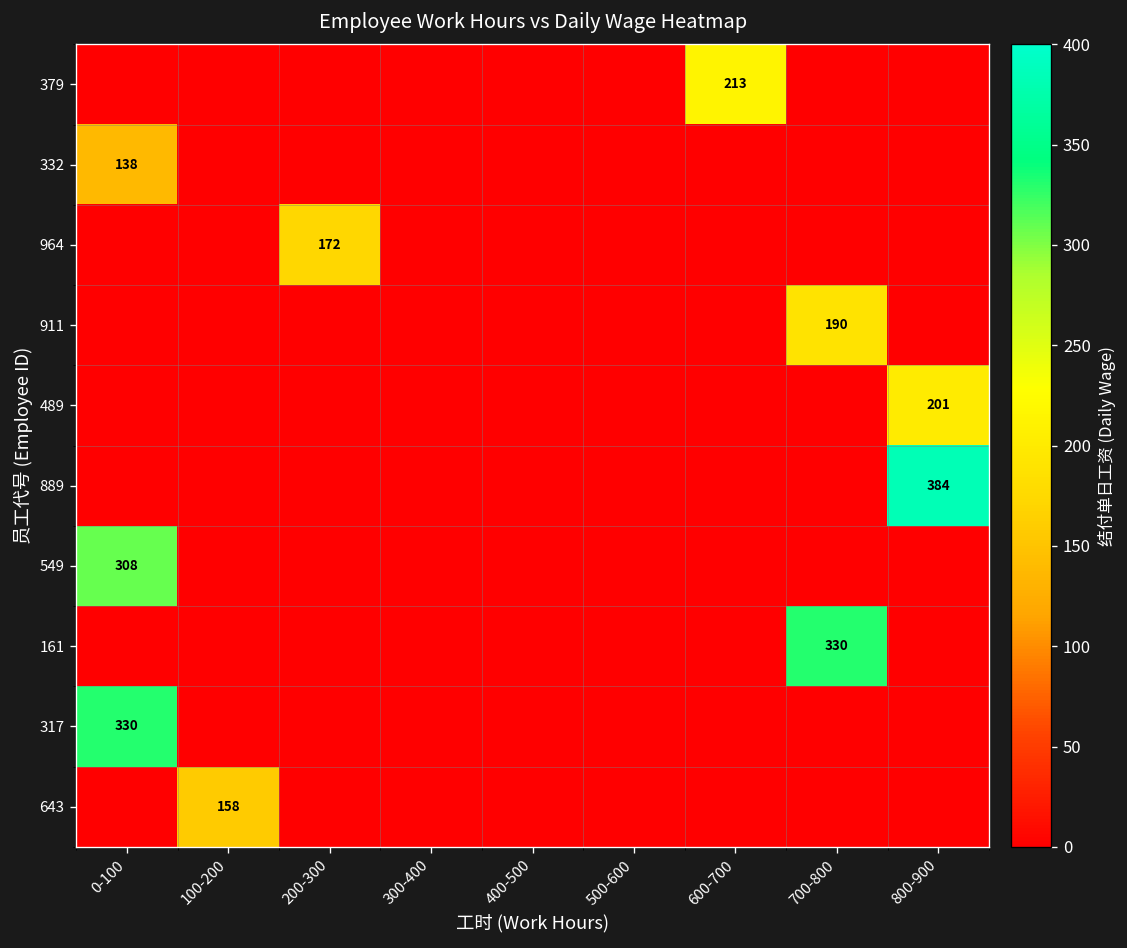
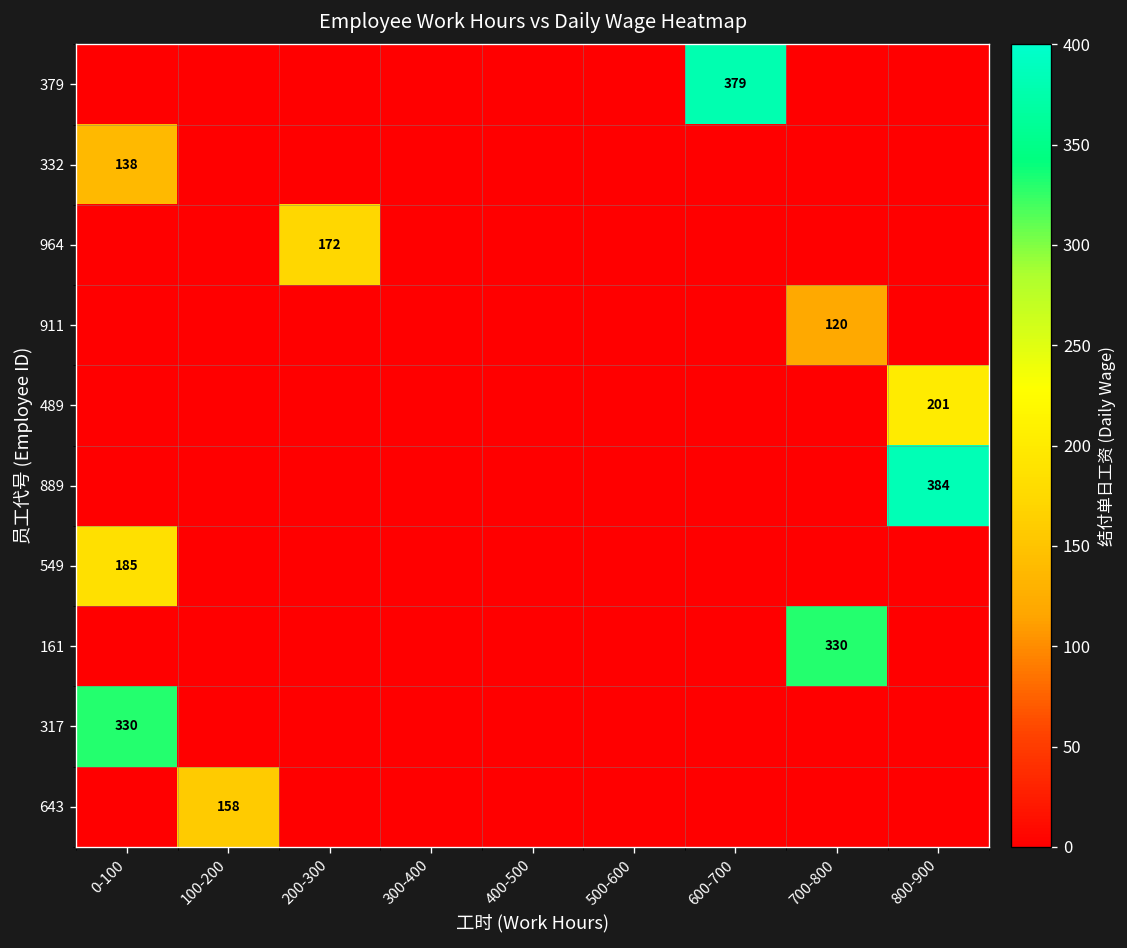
  {
    "379": {
-     "600-700": 213
+     "600-700": 379
    },
    "332": {
      "0-100": 138
    },
    "964": {
      "200-300": 172
    },
    "911": {
-     "700-800": 190
+     "700-800": 120
    },
    "489": {
      "800-900": 201
    },
    "889": {
      "800-900": 384
    },
    "549": {
-     "0-100": 308
+     "0-100": 185
    },
    "161": {
      "700-800": 330
    },
    "317": {
      "0-100": 330
    },
    "643": {
      "100-200": 158
    }
  }
